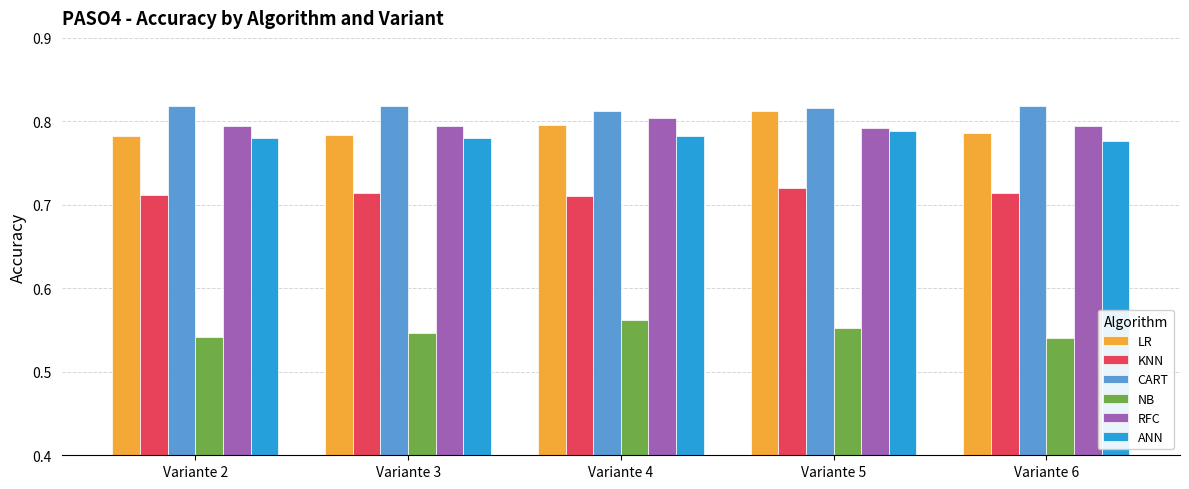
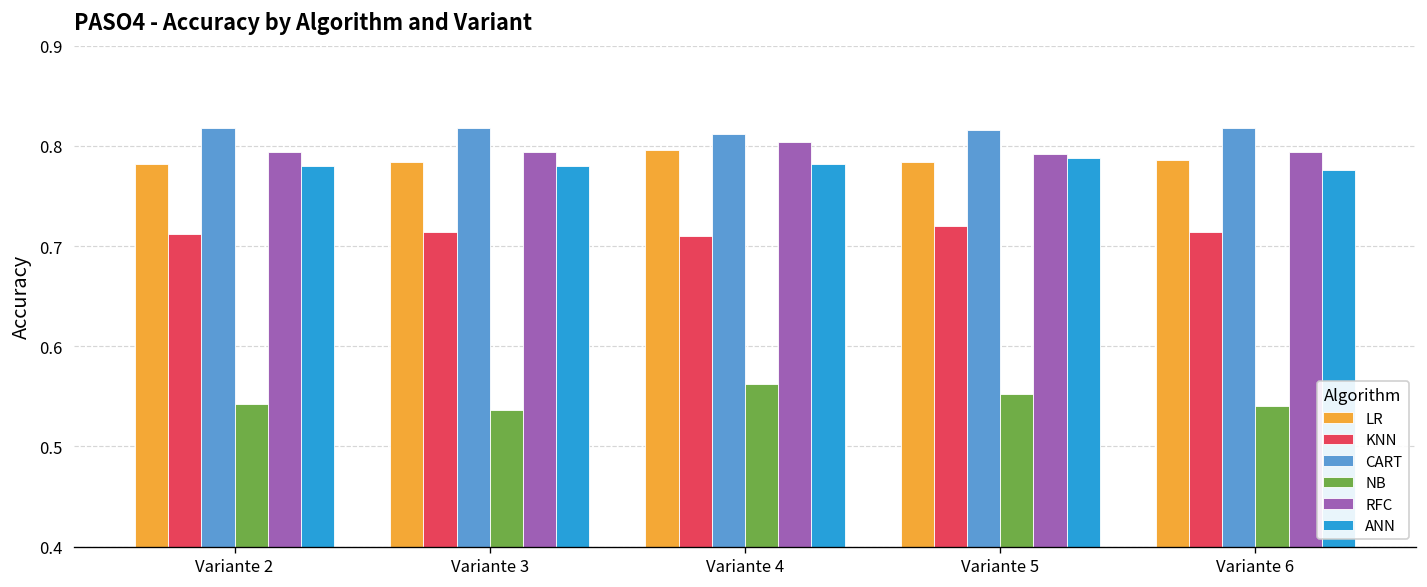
  {
    "LR": {
      "Variante 2": 0.78,
      "Variante 3": 0.78,
      "Variante 4": 0.80,
-     "Variante 5": 0.81,
+     "Variante 5": 0.78,
      "Variante 6": 0.79
    },
    "KNN": {
      "Variante 2": 0.71,
      "Variante 3": 0.71,
      "Variante 4": 0.71,
      "Variante 5": 0.72,
      "Variante 6": 0.71
    },
    "NB": {
      "Variante 2": 0.54,
-     "Variante 3": 0.55,
+     "Variante 3": 0.54,
      "Variante 4": 0.56,
      "Variante 5": 0.55,
      "Variante 6": 0.54
    },
    "RFC": {
      "Variante 2": 0.79,
      "Variante 3": 0.79,
      "Variante 4": 0.80,
      "Variante 5": 0.79,
      "Variante 6": 0.79
    }
  }
